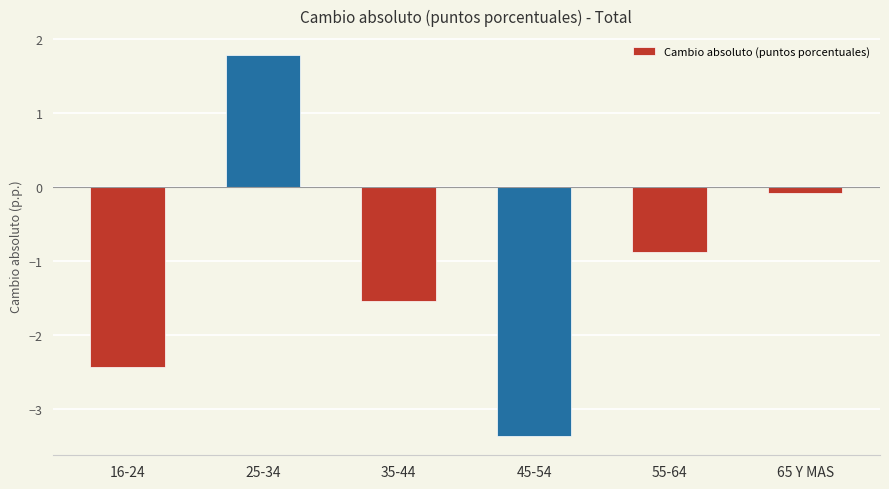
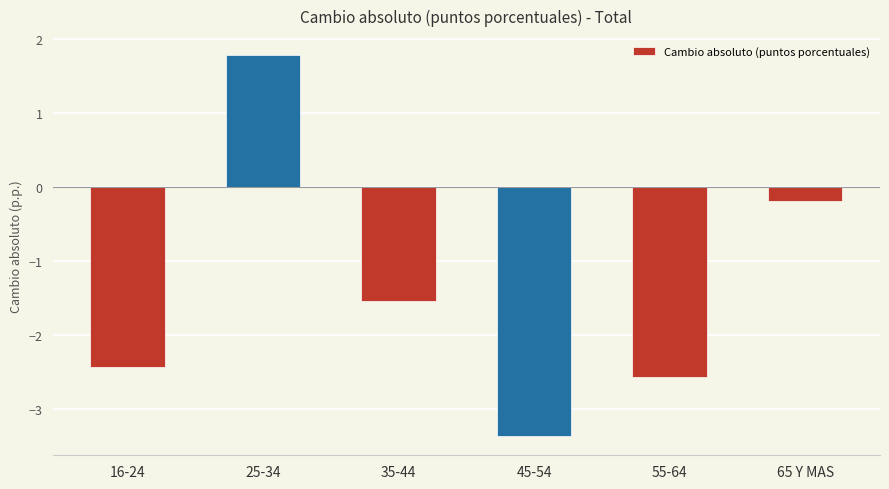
  {
    "16-24": -2.4,
    "25-34": 1.8,
    "35-44": -1.5,
    "45-54": -3.4,
-   "55-64": -0.9,
-   "65 Y MAS": -0.1
+   "55-64": -2.6,
+   "65 Y MAS": -0.2
  }
